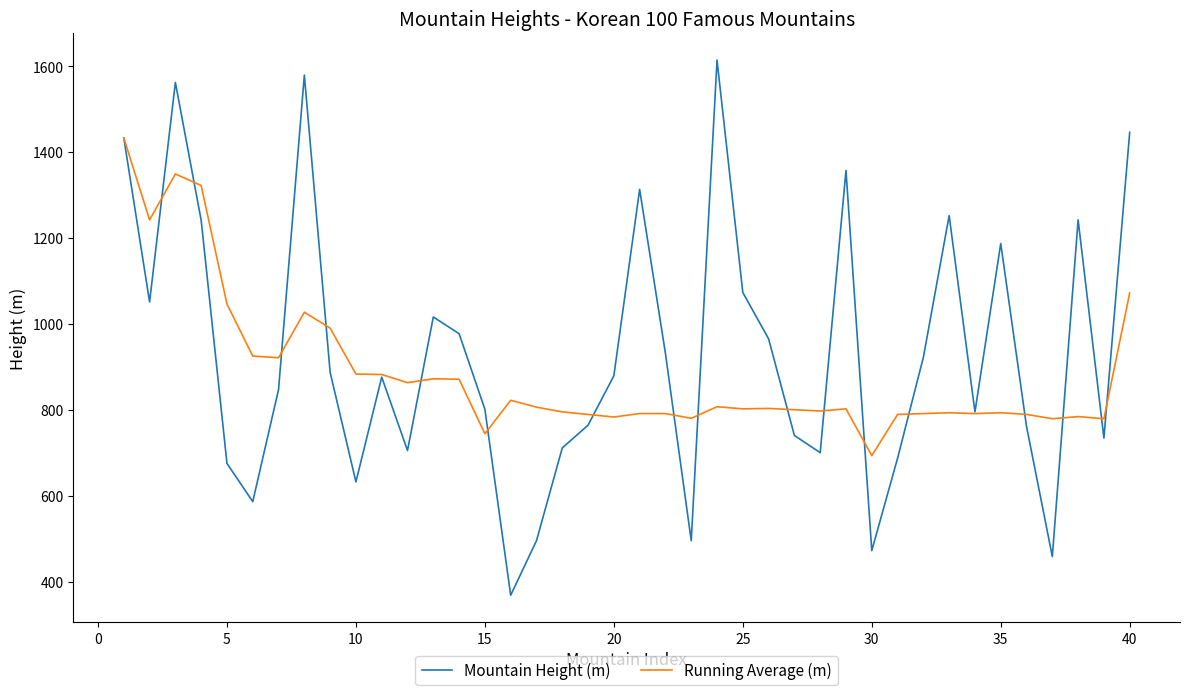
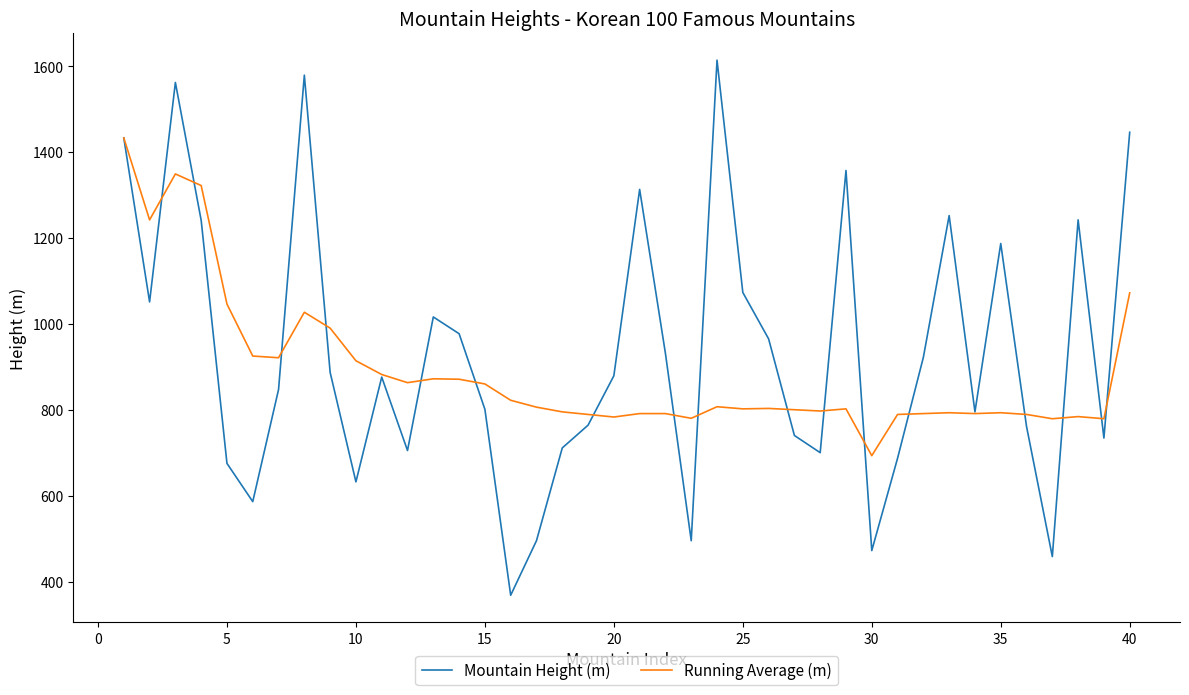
  {
    "Mountain Height (m)": {
      "5": 680,
      "10": 630,
      "15": 800,
      "20": 880,
      "25": 1070,
      "30": 470,
      "35": 1190,
      "40": 1450
    },
    "Running Average (m)": {
      "5": 1050,
-     "10": 880,
-     "15": 740,
+     "10": 910,
+     "15": 860,
      "20": 780,
      "25": 800,
      "30": 690,
      "35": 790,
      "40": 1070
    }
  }
